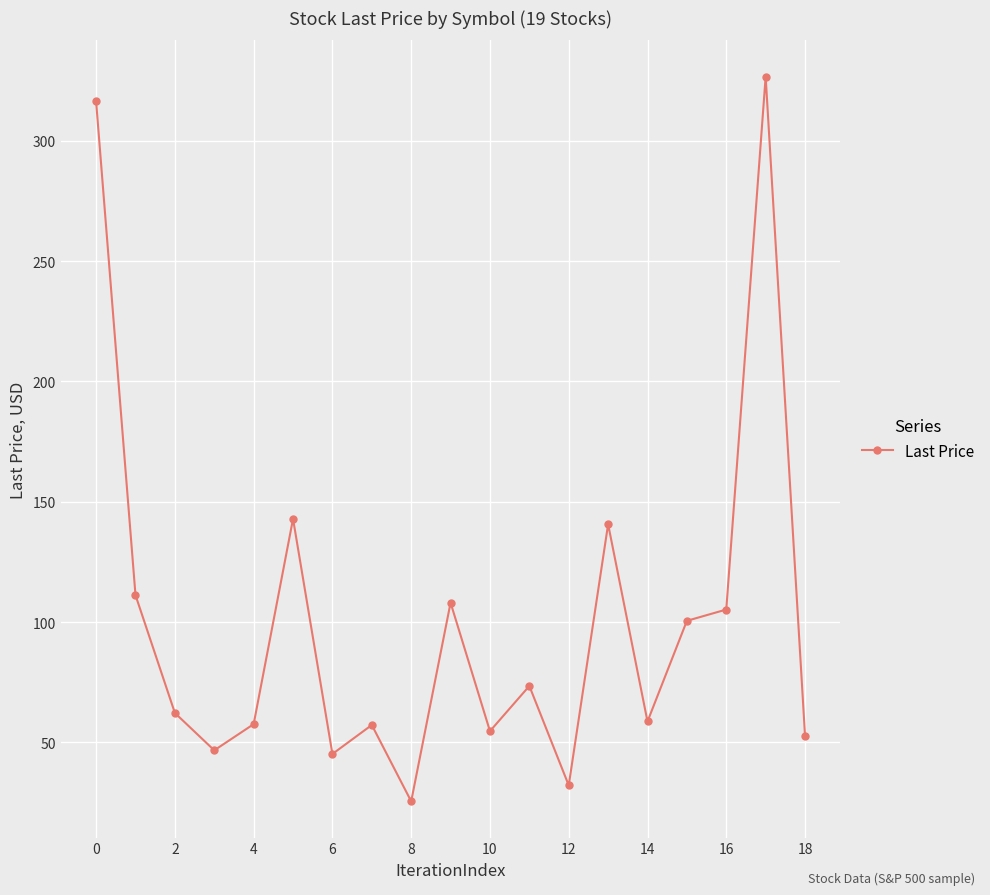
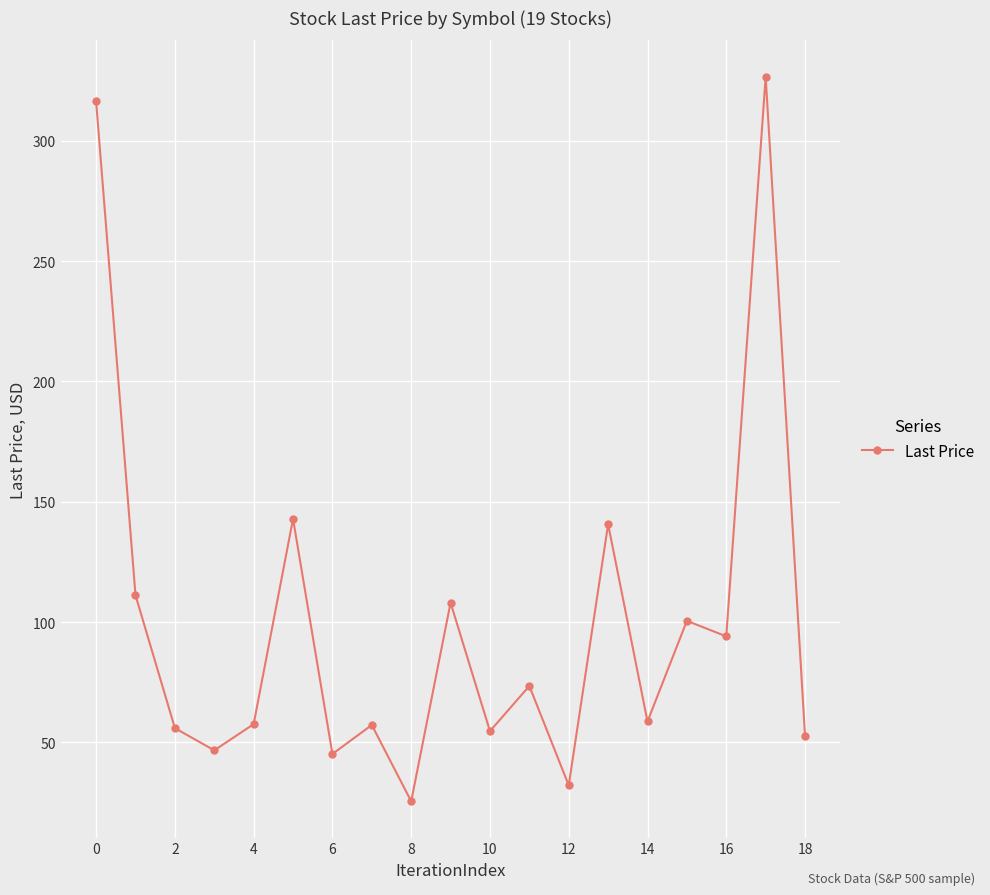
  {
    "0": 316,
-   "2": 62,
+   "2": 56,
    "4": 58,
    "6": 45,
    "8": 26,
    "10": 55,
    "12": 32,
    "14": 59,
-   "16": 105,
+   "16": 94,
    "18": 53
  }
